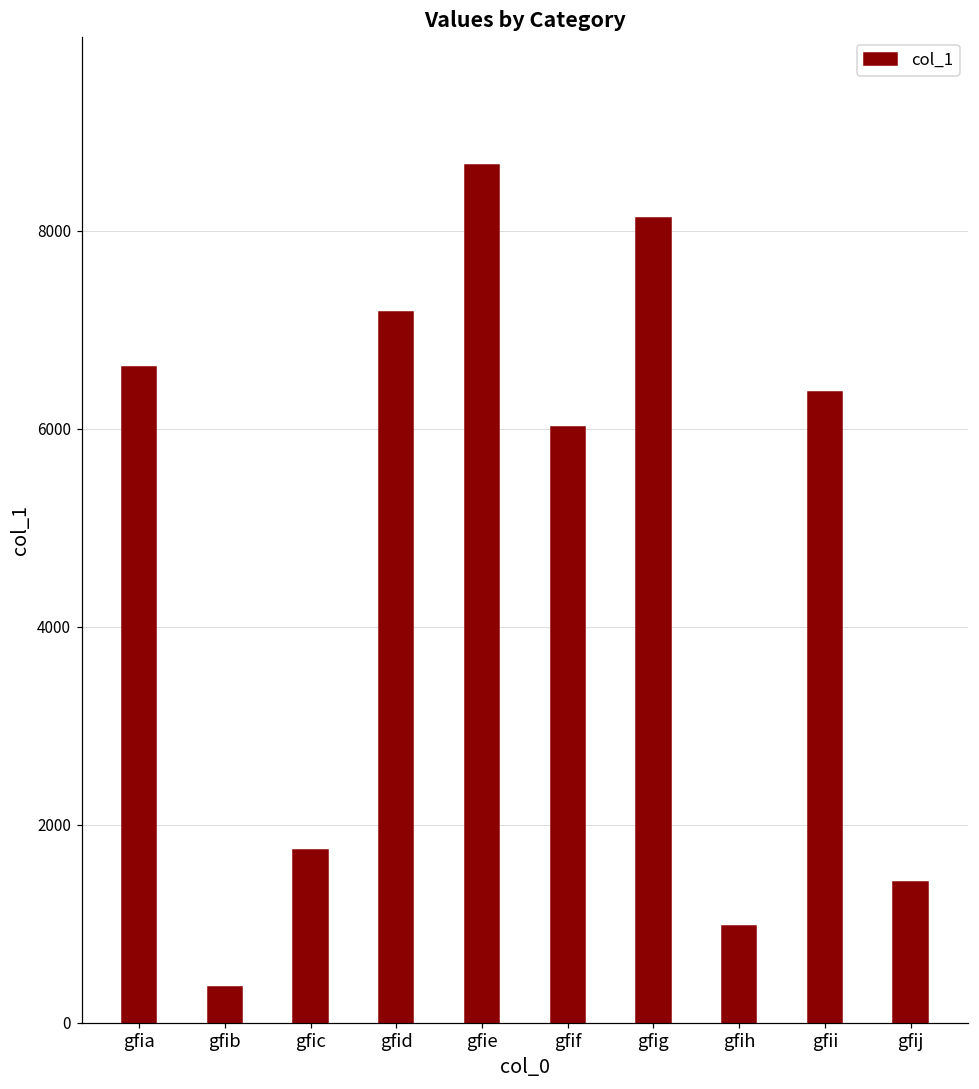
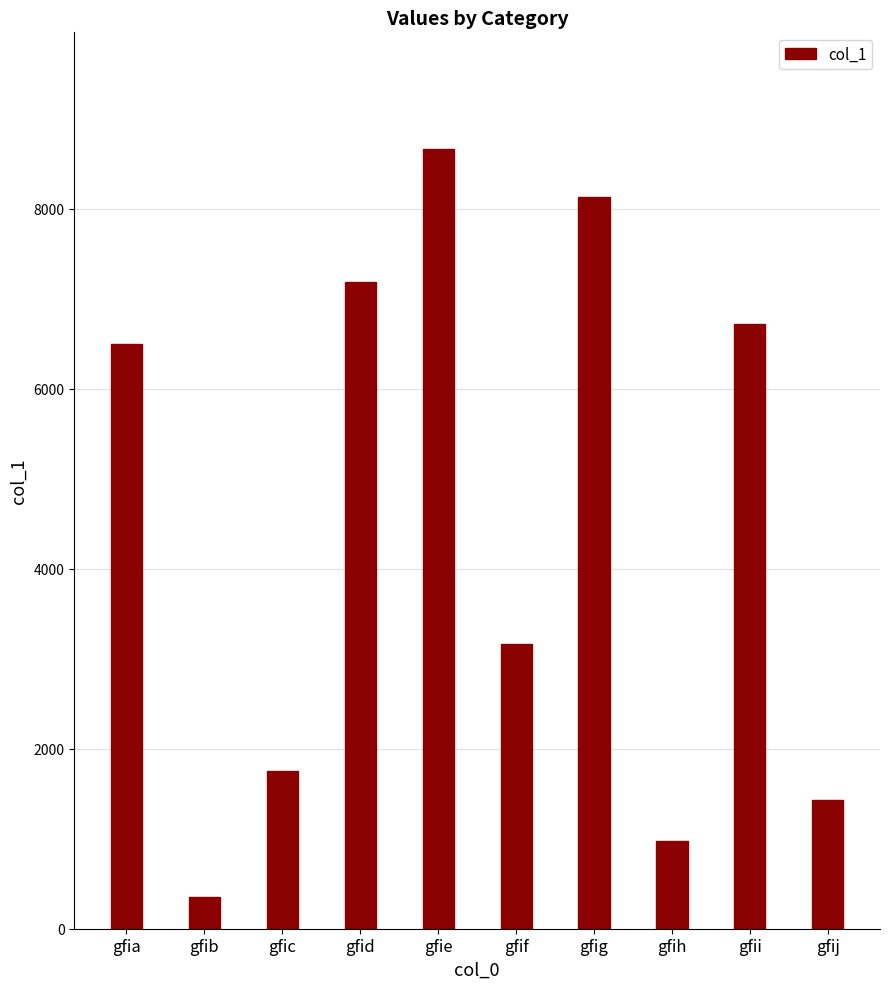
  {
-   "gfia": 6600,
+   "gfia": 6500,
    "gfib": 400,
    "gfic": 1800,
    "gfid": 7200,
    "gfie": 8700,
-   "gfif": 6000,
+   "gfif": 3200,
    "gfig": 8100,
    "gfih": 1000,
-   "gfii": 6400,
+   "gfii": 6700,
    "gfij": 1400
  }
